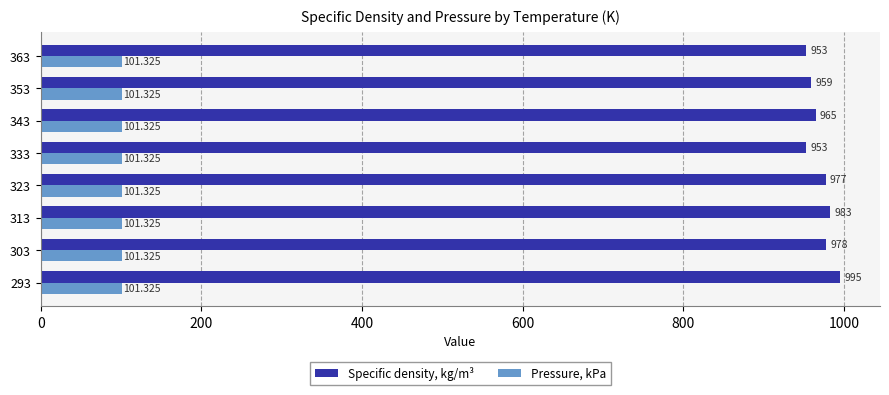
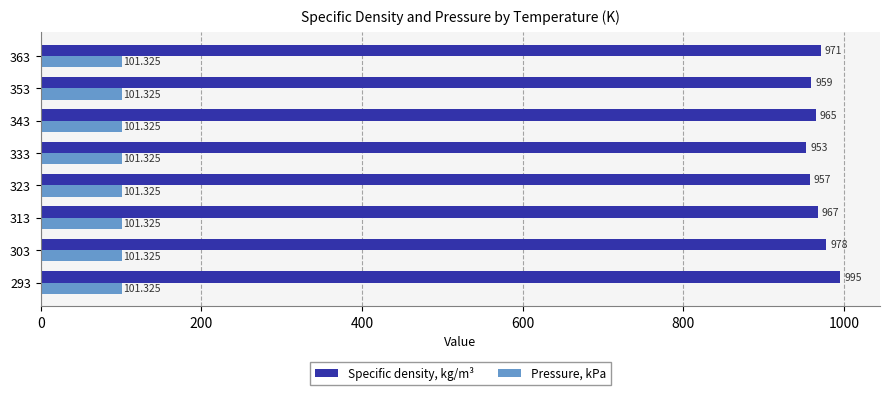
  {
    "Specific density, kg/m³": {
-     "363": 953,
+     "363": 971,
      "353": 959,
      "343": 965,
      "333": 953,
-     "323": 977,
-     "313": 983,
+     "323": 957,
+     "313": 967,
      "303": 978,
      "293": 995
    },
    "Pressure, kPa": {
      "363": 101.325,
      "353": 101.325,
      "343": 101.325,
      "333": 101.325,
      "323": 101.325,
      "313": 101.325,
      "303": 101.325,
      "293": 101.325
    }
  }
